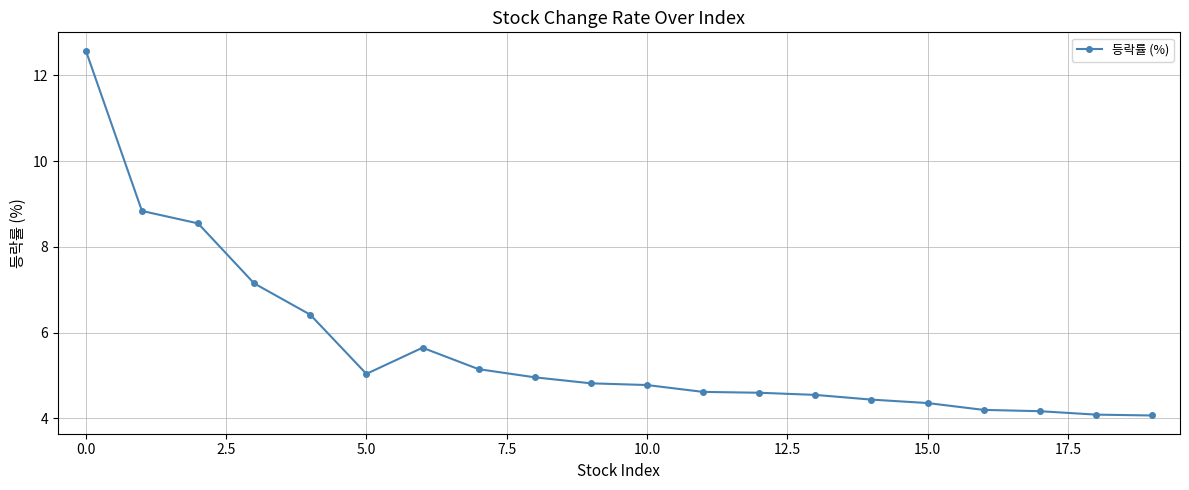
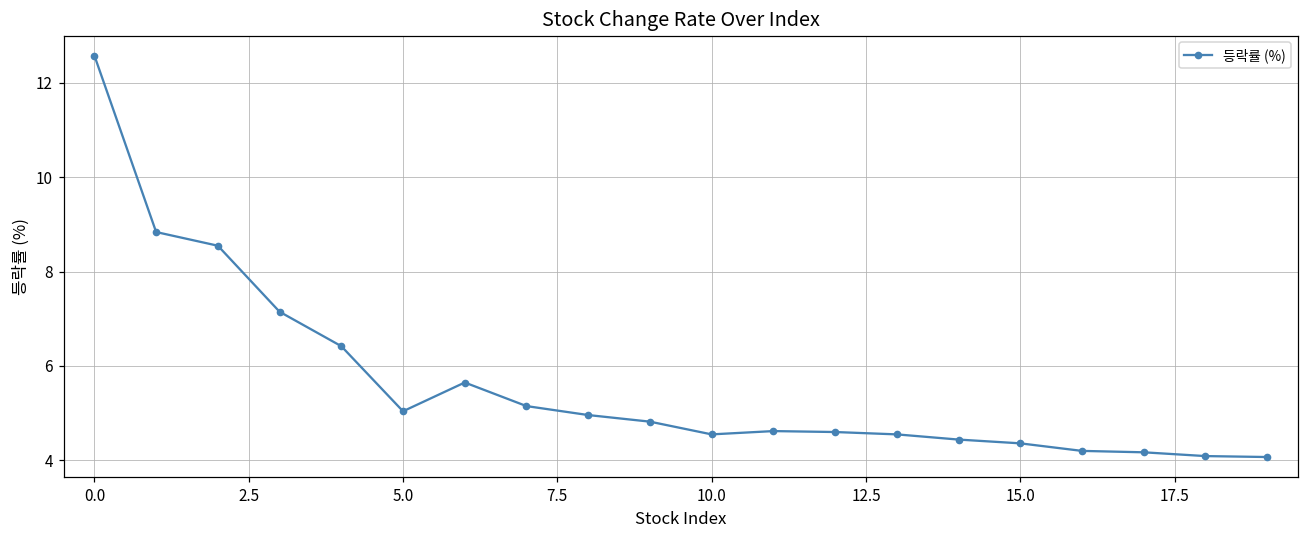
  {
    "0.0": 12.6,
    "5.0": 5.0,
-   "10.0": 4.8,
+   "10.0": 4.6,
    "15.0": 4.4
  }
